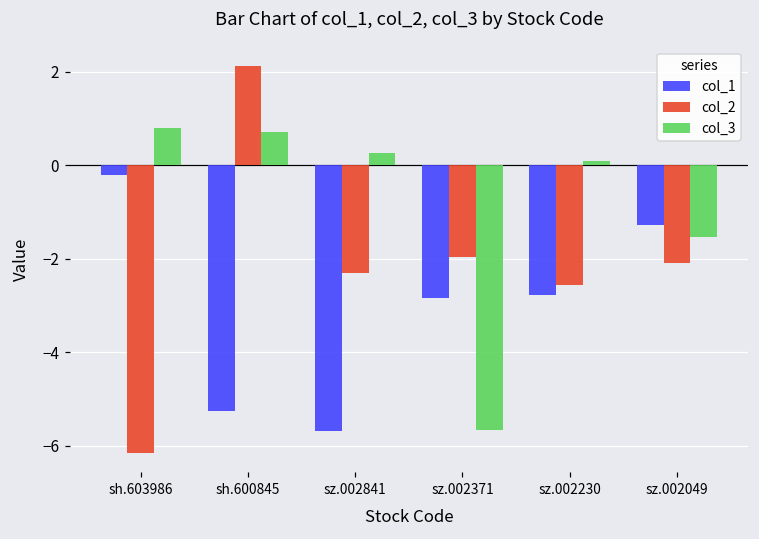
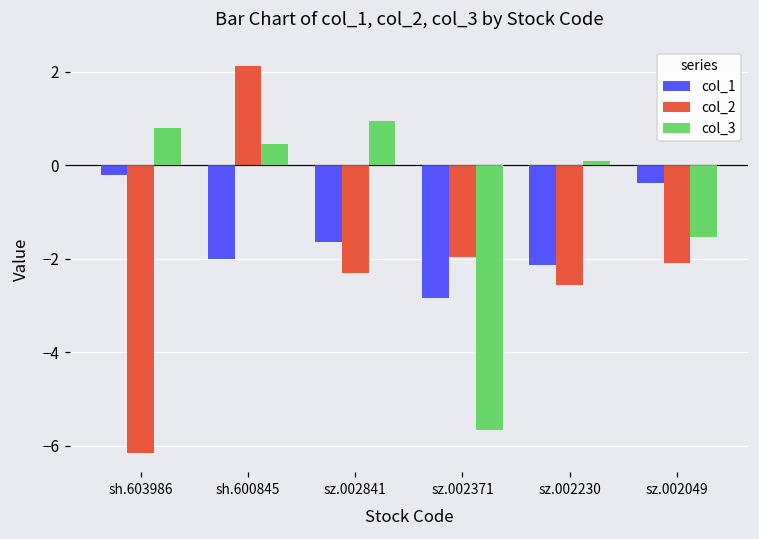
  {
    "col_1": {
      "sh.603986": -0.2,
-     "sh.600845": -5.3,
-     "sz.002841": -5.7,
+     "sh.600845": -2.0,
+     "sz.002841": -1.6,
      "sz.002371": -2.8,
-     "sz.002230": -2.8,
-     "sz.002049": -1.3
+     "sz.002230": -2.1,
+     "sz.002049": -0.4
    },
    "col_2": {
      "sh.603986": -6.1,
      "sh.600845": 2.1,
      "sz.002841": -2.3,
      "sz.002371": -2.0,
      "sz.002230": -2.6,
      "sz.002049": -2.1
    },
    "col_3": {
      "sh.603986": 0.8,
-     "sh.600845": 0.7,
-     "sz.002841": 0.3,
+     "sh.600845": 0.5,
+     "sz.002841": 1.0,
      "sz.002371": -5.7,
      "sz.002230": 0.1,
      "sz.002049": -1.5
    }
  }
